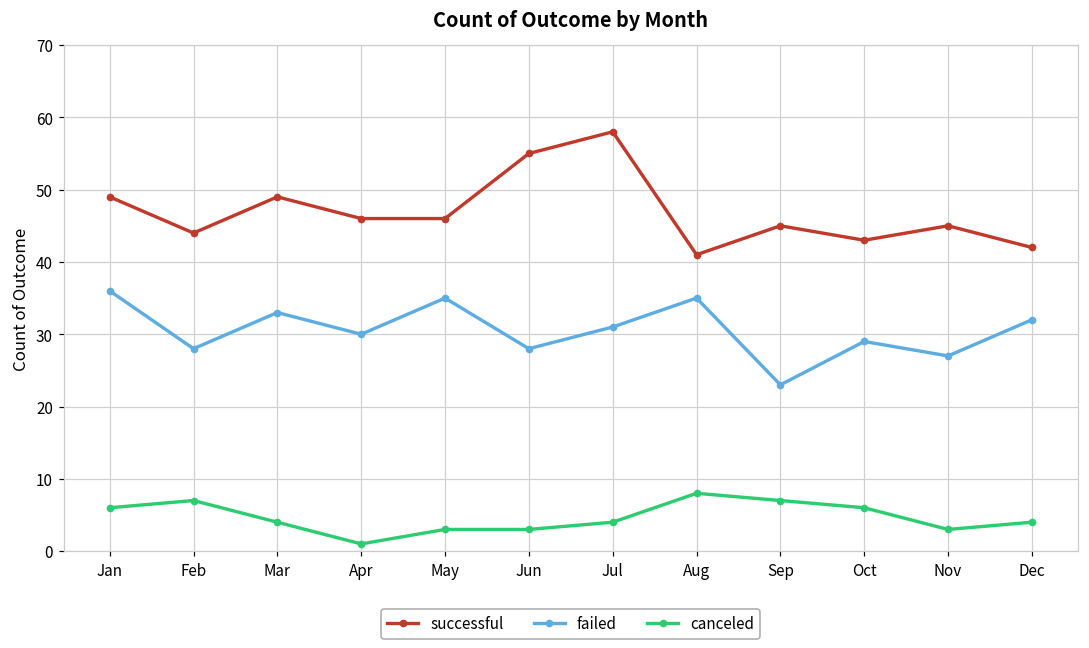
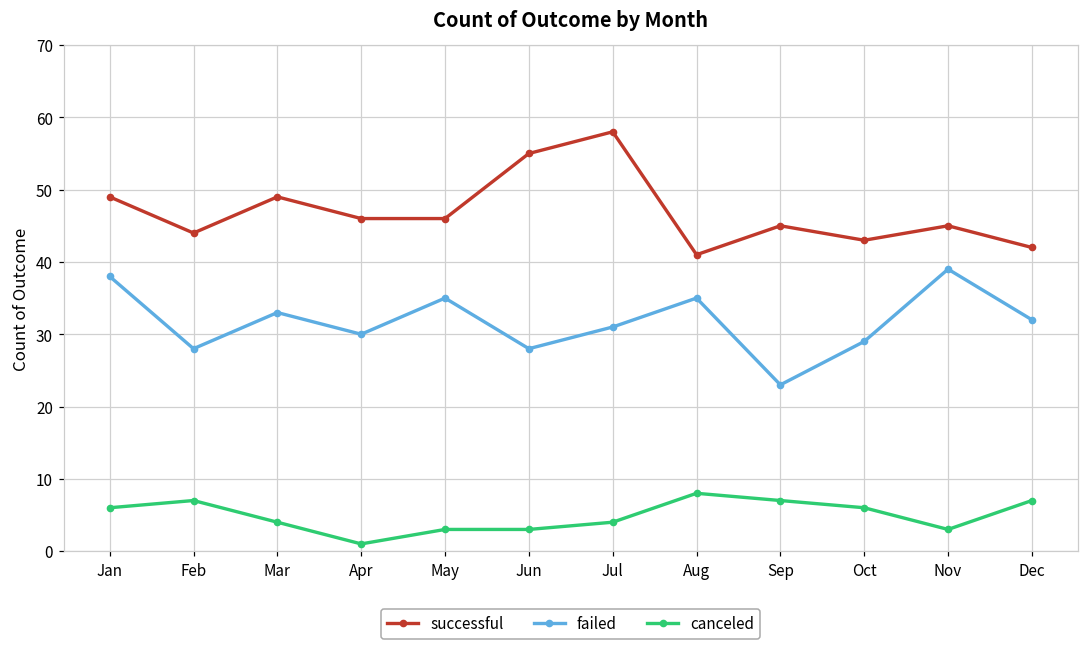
  {
    "successful": {
      "Jan": 49,
      "Feb": 44,
      "Mar": 49,
      "Apr": 46,
      "May": 46,
      "Jun": 55,
      "Jul": 58,
      "Aug": 41,
      "Sep": 45,
      "Oct": 43,
      "Nov": 45,
      "Dec": 42
    },
    "failed": {
-     "Jan": 36,
+     "Jan": 38,
      "Feb": 28,
      "Mar": 33,
      "Apr": 30,
      "May": 35,
      "Jun": 28,
      "Jul": 31,
      "Aug": 35,
      "Sep": 23,
      "Oct": 29,
-     "Nov": 27,
+     "Nov": 39,
      "Dec": 32
    },
    "canceled": {
      "Jan": 6,
      "Feb": 7,
      "Mar": 4,
      "Apr": 1,
      "May": 3,
      "Jun": 3,
      "Jul": 4,
      "Aug": 8,
      "Sep": 7,
      "Oct": 6,
      "Nov": 3,
-     "Dec": 4
+     "Dec": 7
    }
  }
